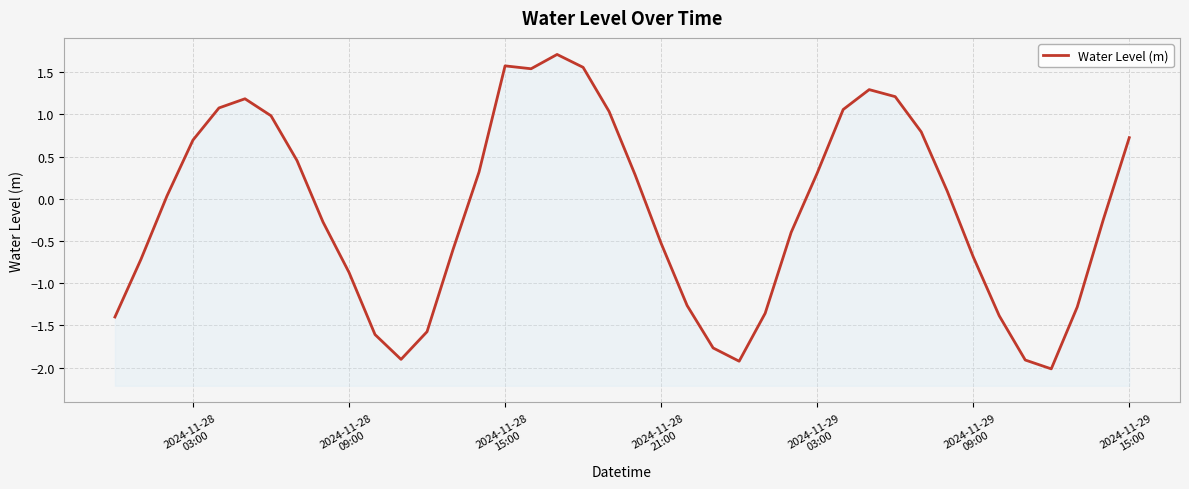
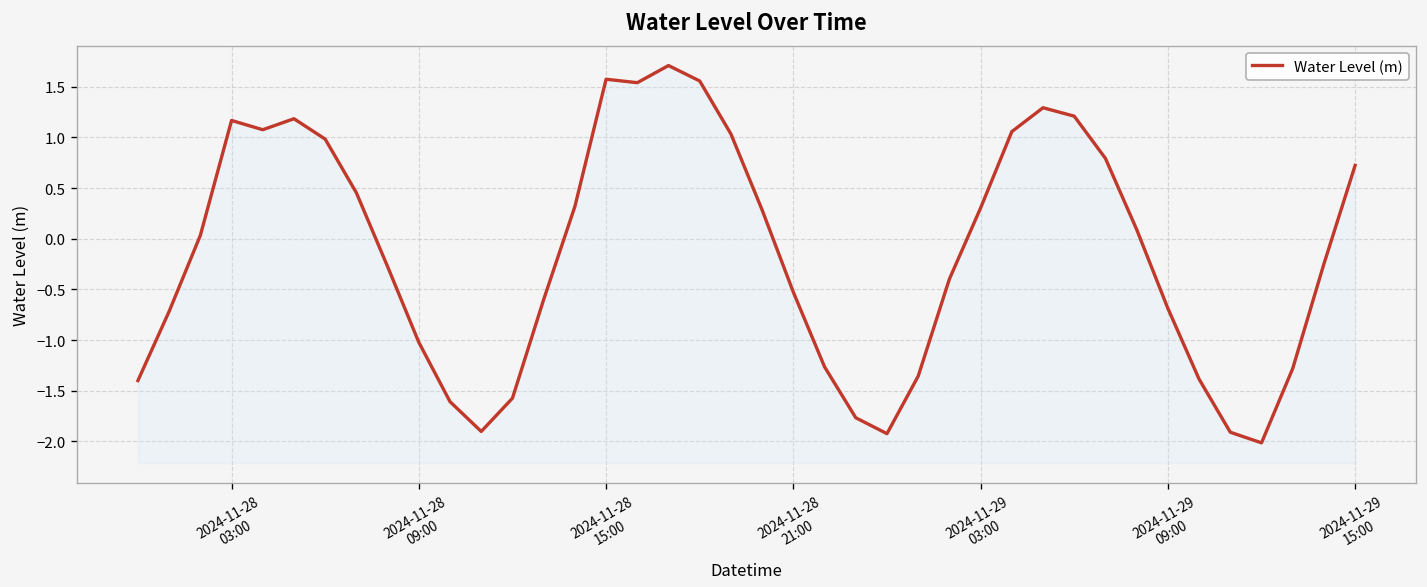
  {
-   "2024-11-28 03:00": 0.7,
-   "2024-11-28 09:00": -0.9,
+   "2024-11-28 03:00": 1.2,
+   "2024-11-28 09:00": -1.0,
    "2024-11-28 15:00": 1.6,
    "2024-11-28 21:00": -0.5,
    "2024-11-29 03:00": 0.3,
    "2024-11-29 09:00": -0.7,
    "2024-11-29 15:00": 0.7
  }
